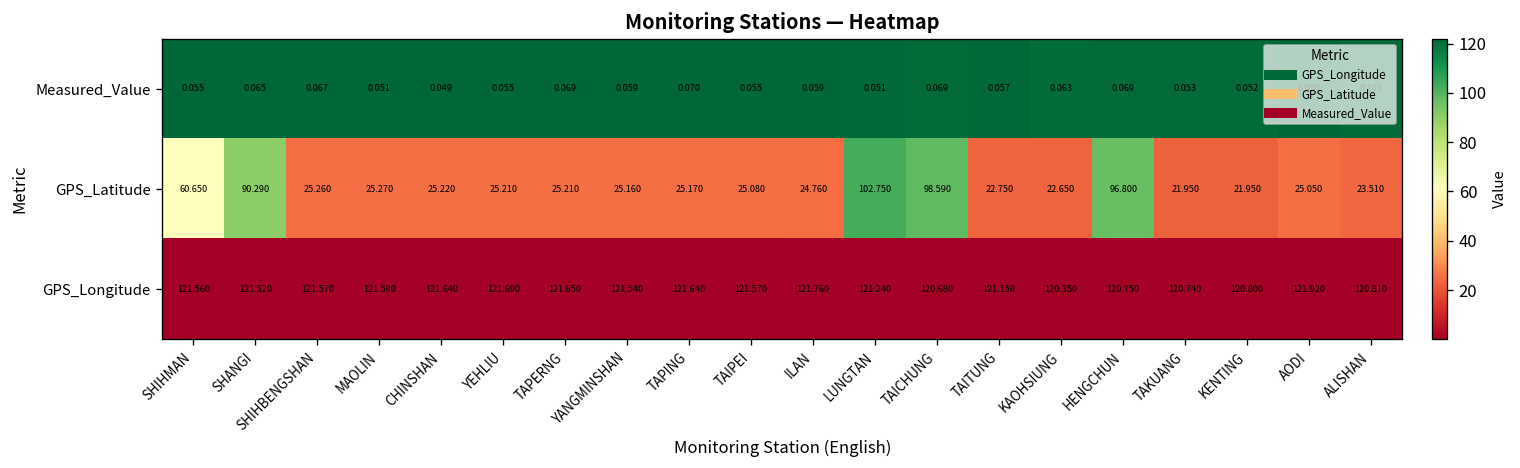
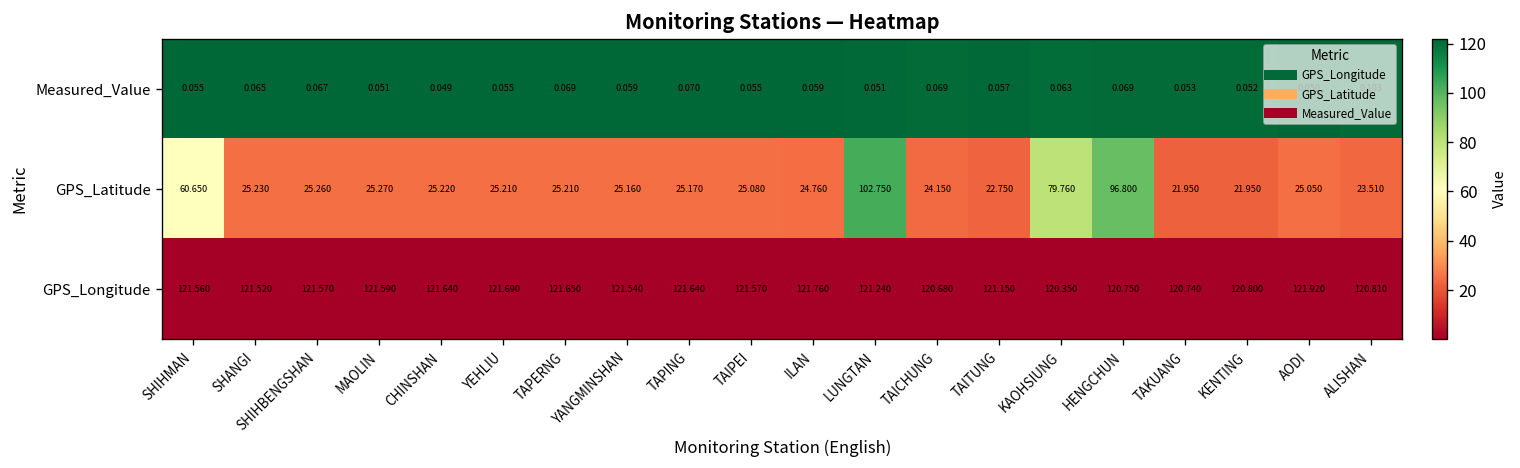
  {
    "Measured_Value": {
      "SHIHMAN": 0.055,
      "SHANGI": 0.065,
      "SHIHBENGSHAN": 0.067,
      "MAOLIN": 0.051,
      "CHINSHAN": 0.049,
      "YEHLIU": 0.055,
      "TAPERNG": 0.069,
      "YANGMINSHAN": 0.059,
      "TAPING": 0.070,
      "TAIPEI": 0.055,
      "ILAN": 0.059,
      "LUNGTAN": 0.051,
      "TAICHUNG": 0.069,
      "TAITUNG": 0.057,
      "KAOHSIUNG": 0.063,
      "HENGCHUN": 0.069,
      "TAKUANG": 0.053,
      "KENTING": 0.052
    },
    "GPS_Latitude": {
      "SHIHMAN": 60.650,
-     "SHANGI": 90.290,
+     "SHANGI": 25.230,
      "SHIHBENGSHAN": 25.260,
      "MAOLIN": 25.270,
      "CHINSHAN": 25.220,
      "YEHLIU": 25.210,
      "TAPERNG": 25.210,
      "YANGMINSHAN": 25.160,
      "TAPING": 25.170,
      "TAIPEI": 25.080,
      "ILAN": 24.760,
      "LUNGTAN": 102.750,
-     "TAICHUNG": 98.590,
+     "TAICHUNG": 24.150,
      "TAITUNG": 22.750,
-     "KAOHSIUNG": 22.650,
+     "KAOHSIUNG": 79.760,
      "HENGCHUN": 96.800,
      "TAKUANG": 21.950,
      "KENTING": 21.950,
      "AODI": 25.050,
      "ALISHAN": 23.510
    },
    "GPS_Longitude": {
      "SHIHMAN": 121.560,
      "SHANGI": 121.520,
      "SHIHBENGSHAN": 121.570,
      "MAOLIN": 121.590,
      "CHINSHAN": 121.640,
      "YEHLIU": 121.690,
      "TAPERNG": 121.650,
      "YANGMINSHAN": 121.540,
      "TAPING": 121.640,
      "TAIPEI": 121.570,
      "ILAN": 121.760,
      "LUNGTAN": 121.240,
      "TAICHUNG": 120.680,
      "TAITUNG": 121.150,
      "KAOHSIUNG": 120.350,
      "HENGCHUN": 120.750,
      "TAKUANG": 120.740,
      "KENTING": 120.800,
      "AODI": 121.920,
      "ALISHAN": 120.810
    }
  }
